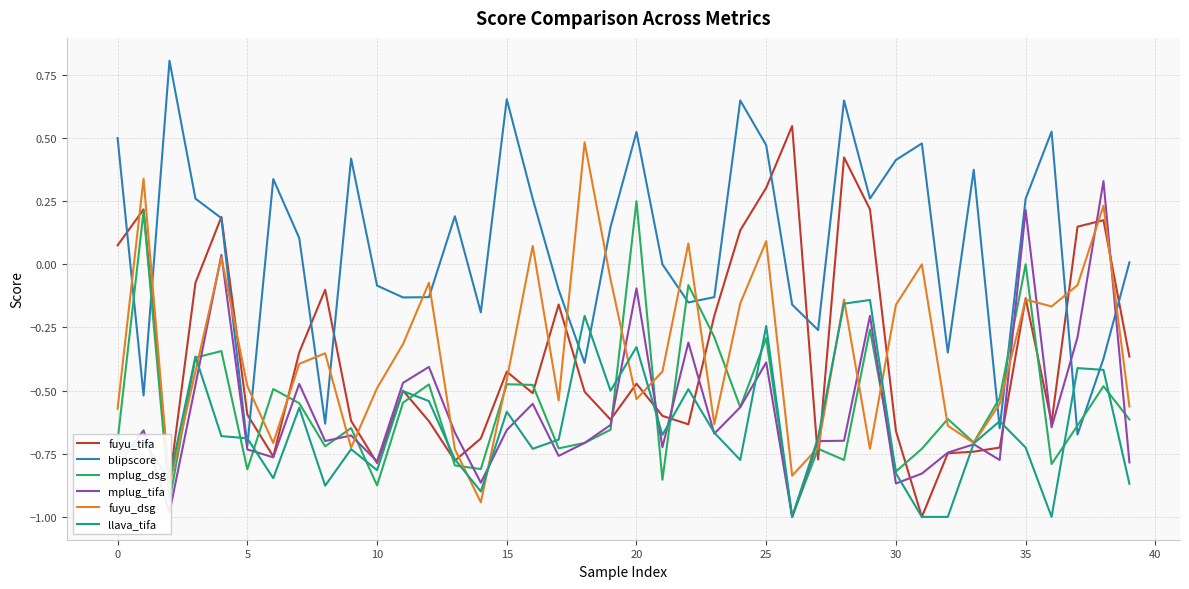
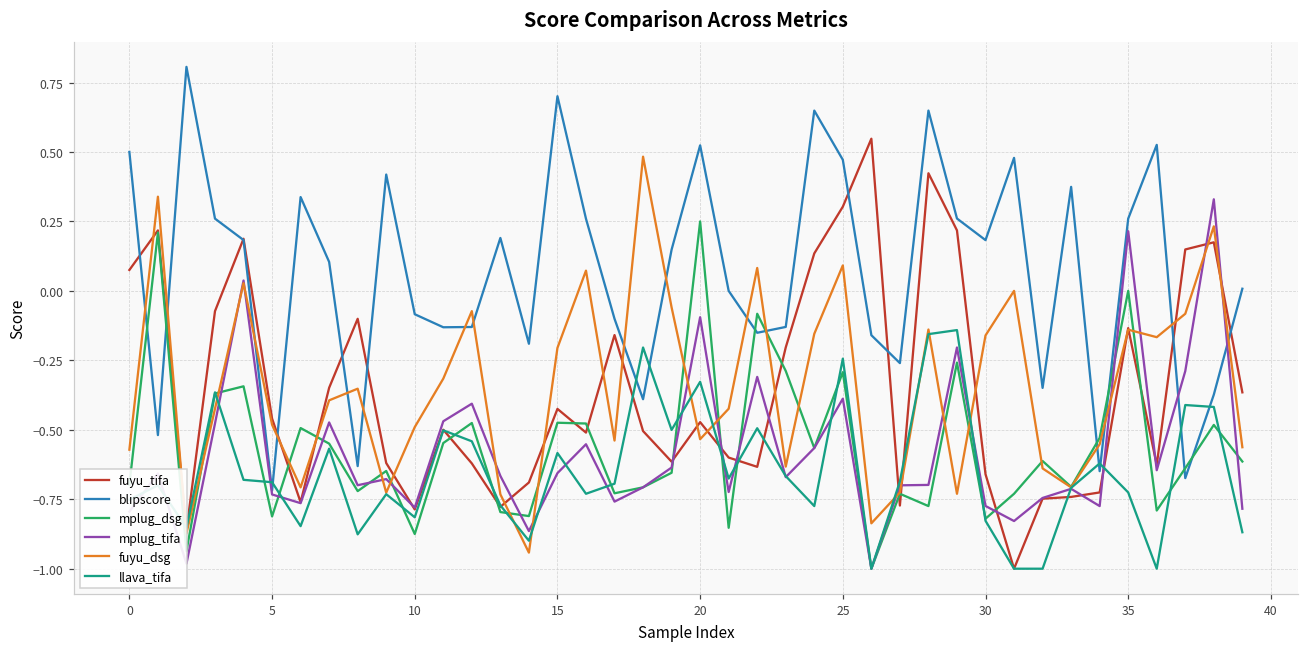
  {
    "fuyu_tifa": {
      "0": 0.08,
-     "5": -0.59,
+     "5": -0.46,
      "15": -0.42,
      "20": -0.47,
      "25": 0.30,
      "30": -0.66
    },
    "blipscore": {
      "0": 0.50,
      "5": -0.72,
      "10": -0.08,
-     "15": 0.65,
+     "15": 0.70,
      "20": 0.52,
      "25": 0.47,
-     "30": 0.41,
+     "30": 0.18,
      "35": 0.26
    },
    "mplug_tifa": {
      "5": -0.73,
      "15": -0.66,
      "20": -0.09,
      "25": -0.39,
-     "30": -0.87,
+     "30": -0.77,
      "35": 0.21
    },
    "fuyu_dsg": {
      "0": -0.57,
      "5": -0.48,
      "10": -0.49,
-     "15": -0.46,
+     "15": -0.21,
      "20": -0.53,
      "25": 0.09,
      "30": -0.16
    }
  }
